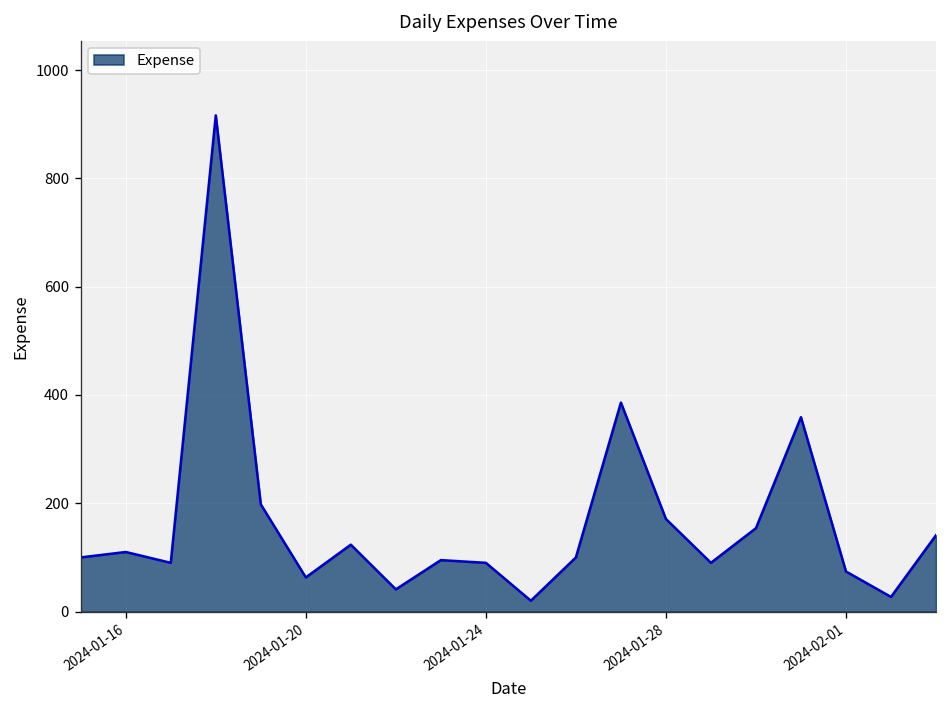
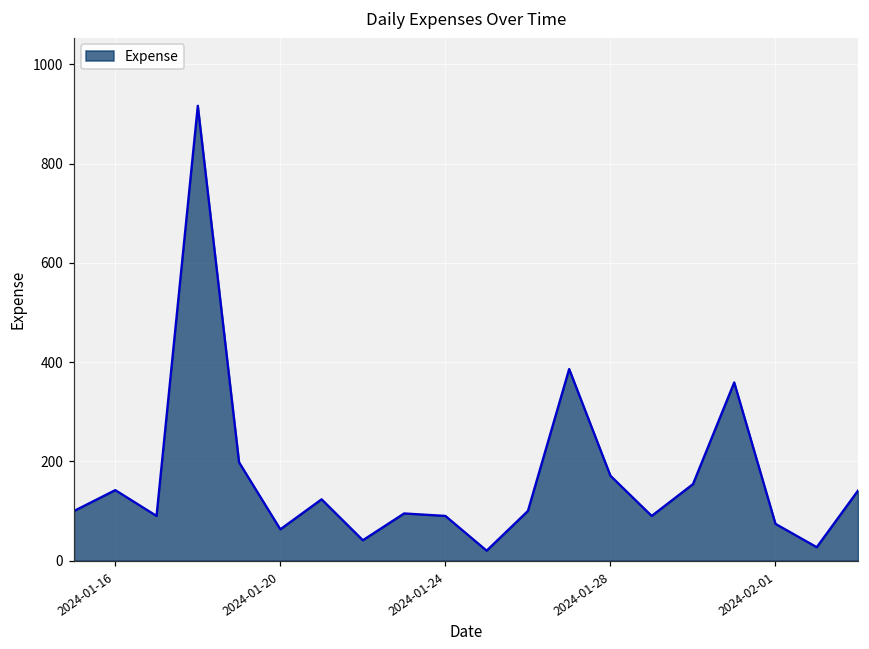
  {
-   "2024-01-16": 110,
+   "2024-01-16": 140,
    "2024-01-20": 60,
    "2024-01-24": 90,
    "2024-01-28": 170,
    "2024-02-01": 70
  }
